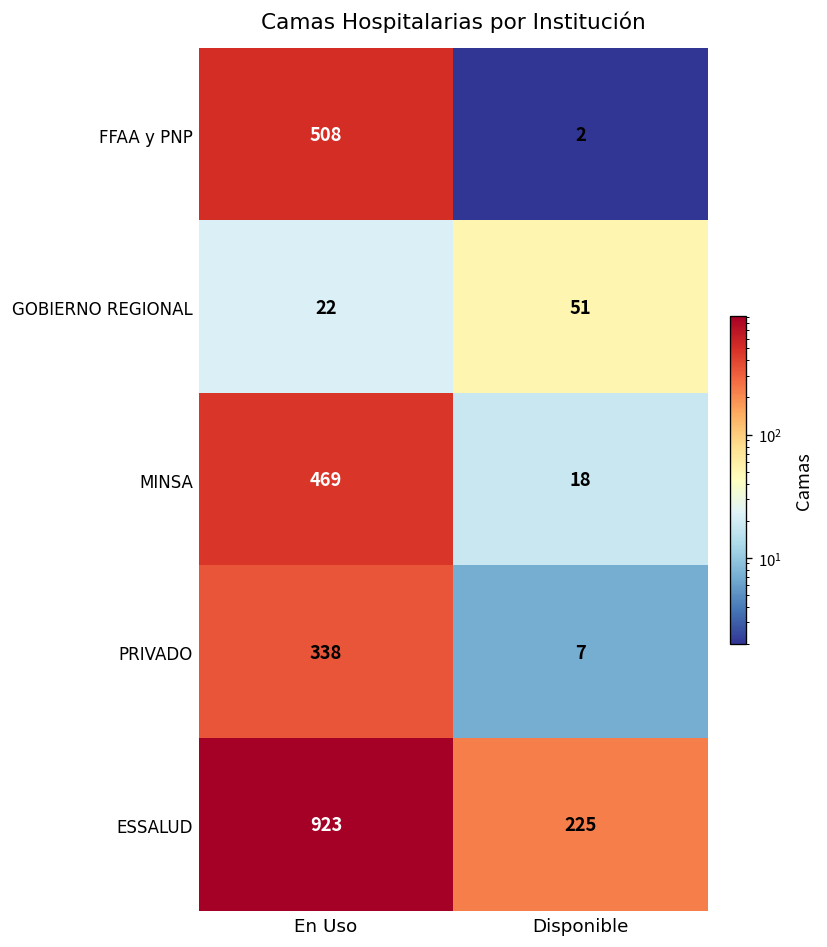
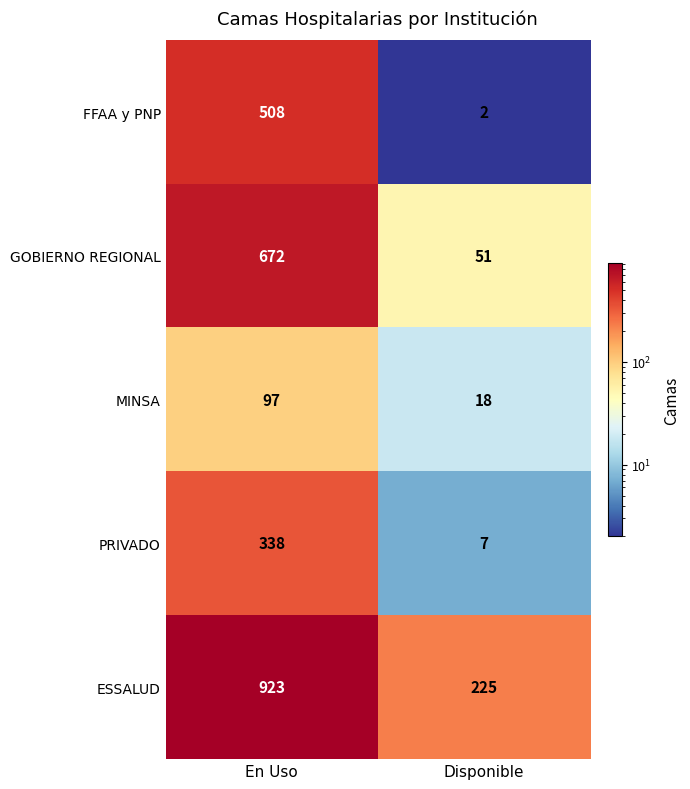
  {
    "FFAA y PNP": {
      "En Uso": 508,
      "Disponible": 2
    },
    "GOBIERNO REGIONAL": {
-     "En Uso": 22,
+     "En Uso": 672,
      "Disponible": 51
    },
    "MINSA": {
-     "En Uso": 469,
+     "En Uso": 97,
      "Disponible": 18
    },
    "PRIVADO": {
      "En Uso": 338,
      "Disponible": 7
    },
    "ESSALUD": {
      "En Uso": 923,
      "Disponible": 225
    }
  }
